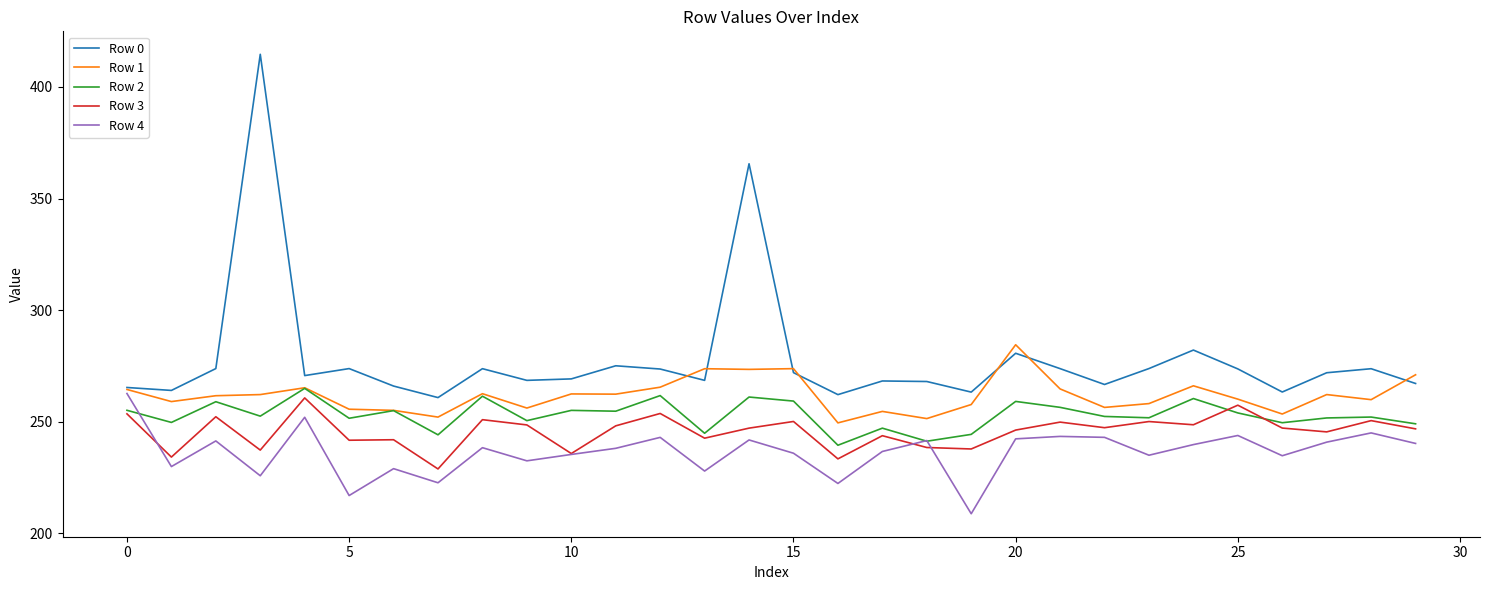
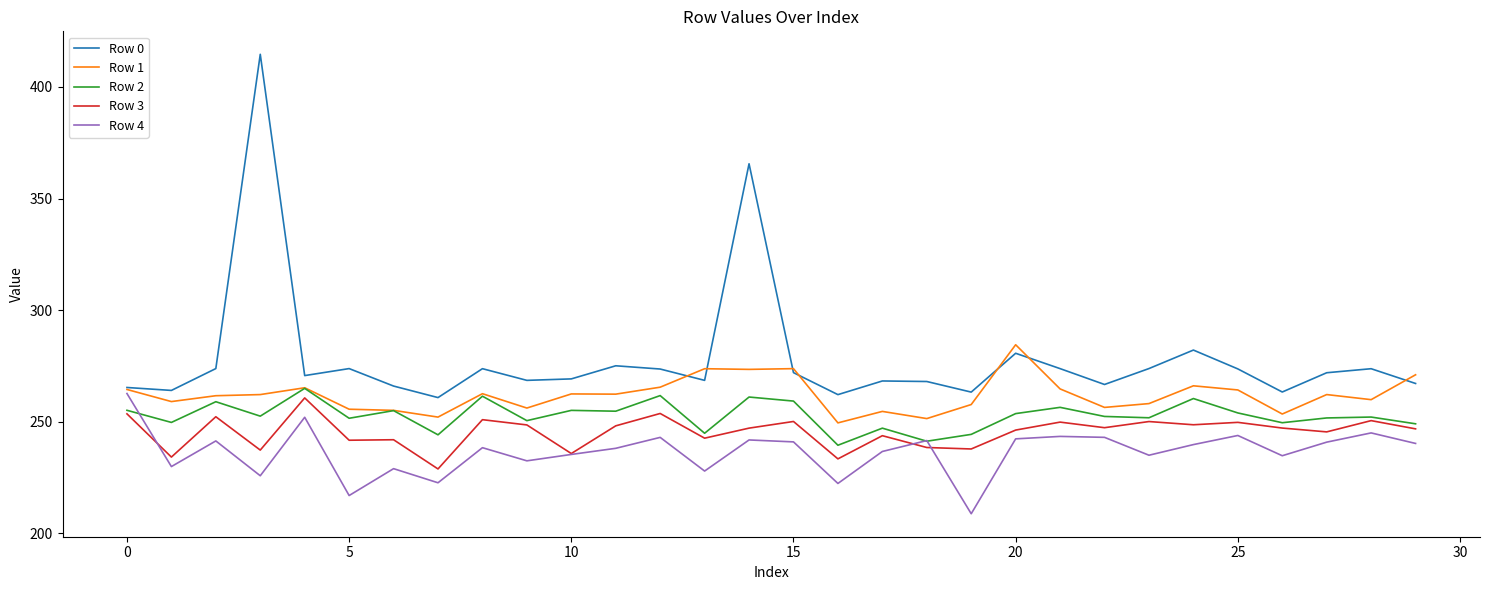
  {
    "Row 0": {
      "5": 274,
      "10": 269,
      "15": 272,
      "20": 281,
      "25": 274
    },
    "Row 1": {
      "5": 256,
      "10": 262,
      "15": 274,
      "20": 284,
-     "25": 260
+     "25": 264
    },
    "Row 2": {
      "0": 255,
      "5": 251,
      "10": 255,
      "15": 259,
-     "20": 259,
+     "20": 254,
      "25": 254
    },
    "Row 3": {
      "0": 253,
      "5": 242,
      "15": 250,
      "20": 246,
-     "25": 257
+     "25": 250
    },
    "Row 4": {
      "0": 263,
      "5": 217,
-     "15": 236,
+     "15": 241,
      "20": 242,
      "25": 244
    }
  }
